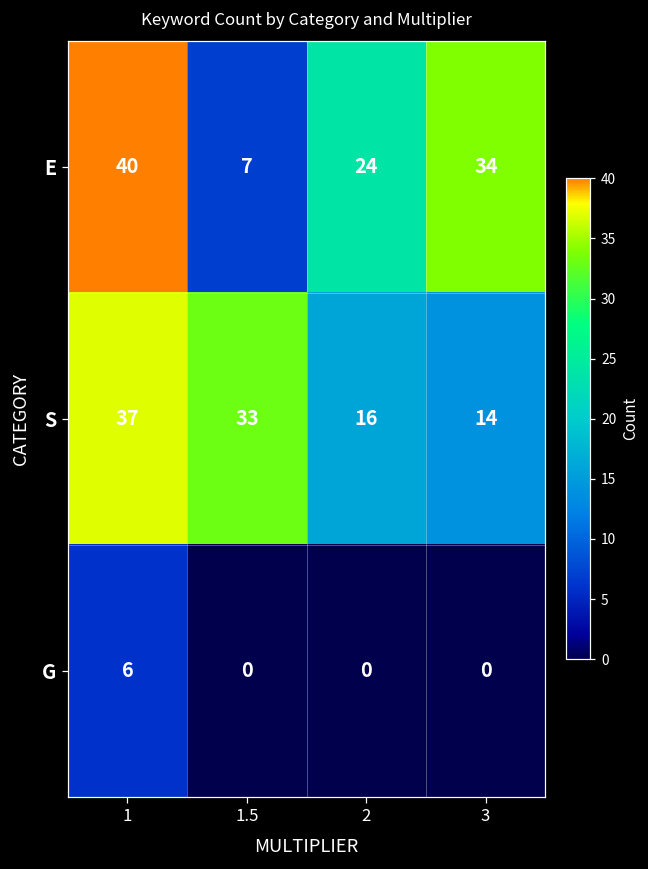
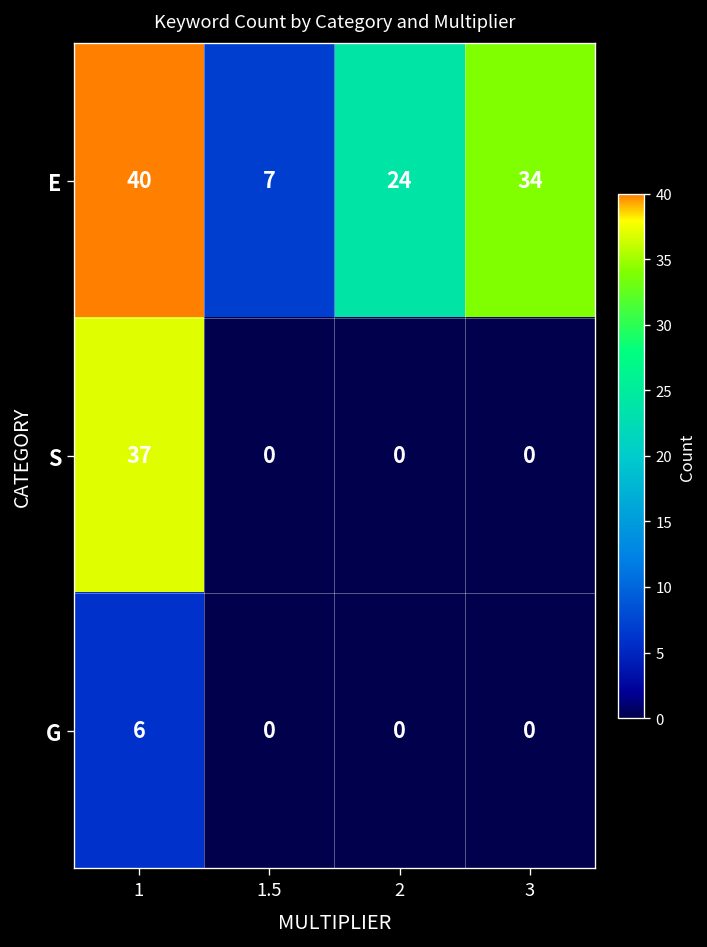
  {
    "E": {
      "1": 40,
      "1.5": 7,
      "2": 24,
      "3": 34
    },
    "S": {
      "1": 37,
-     "1.5": 33,
-     "2": 16,
-     "3": 14
+     "1.5": 0,
+     "2": 0,
+     "3": 0
    },
    "G": {
      "1": 6,
      "1.5": 0,
      "2": 0,
      "3": 0
    }
  }
